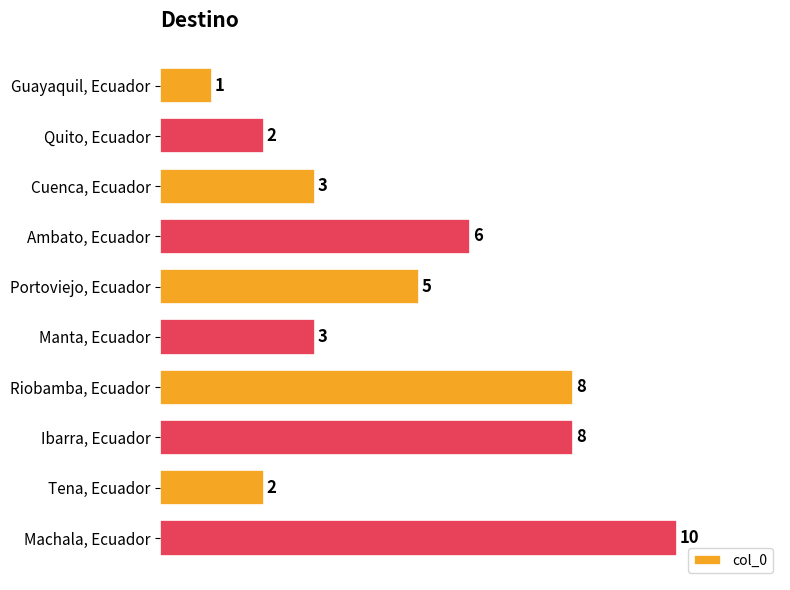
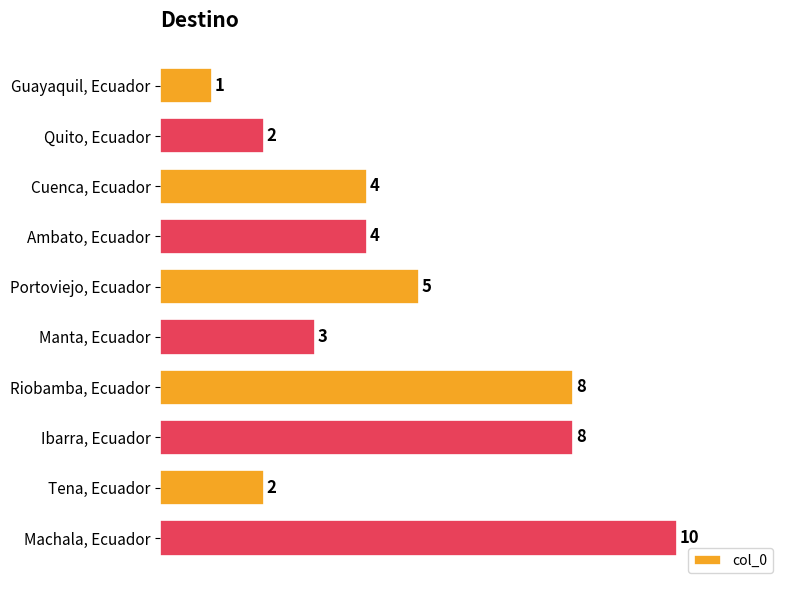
  {
    "Guayaquil, Ecuador": 1,
    "Quito, Ecuador": 2,
-   "Cuenca, Ecuador": 3,
-   "Ambato, Ecuador": 6,
+   "Cuenca, Ecuador": 4,
+   "Ambato, Ecuador": 4,
    "Portoviejo, Ecuador": 5,
    "Manta, Ecuador": 3,
    "Riobamba, Ecuador": 8,
    "Ibarra, Ecuador": 8,
    "Tena, Ecuador": 2,
    "Machala, Ecuador": 10
  }
